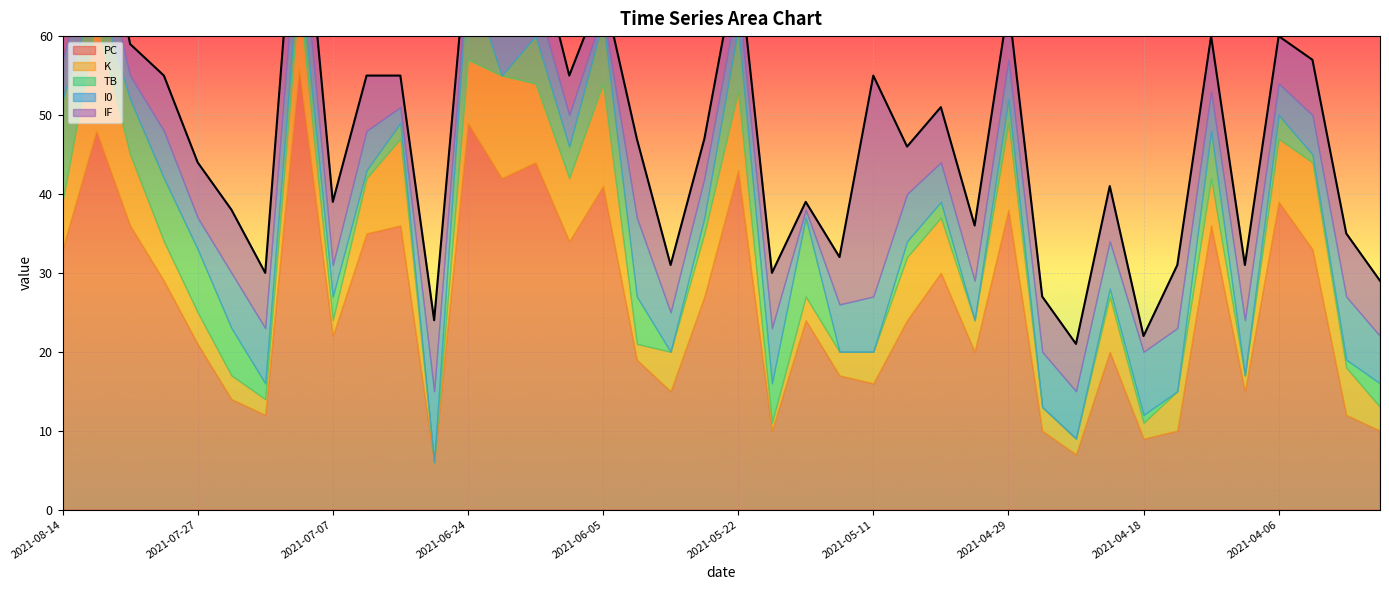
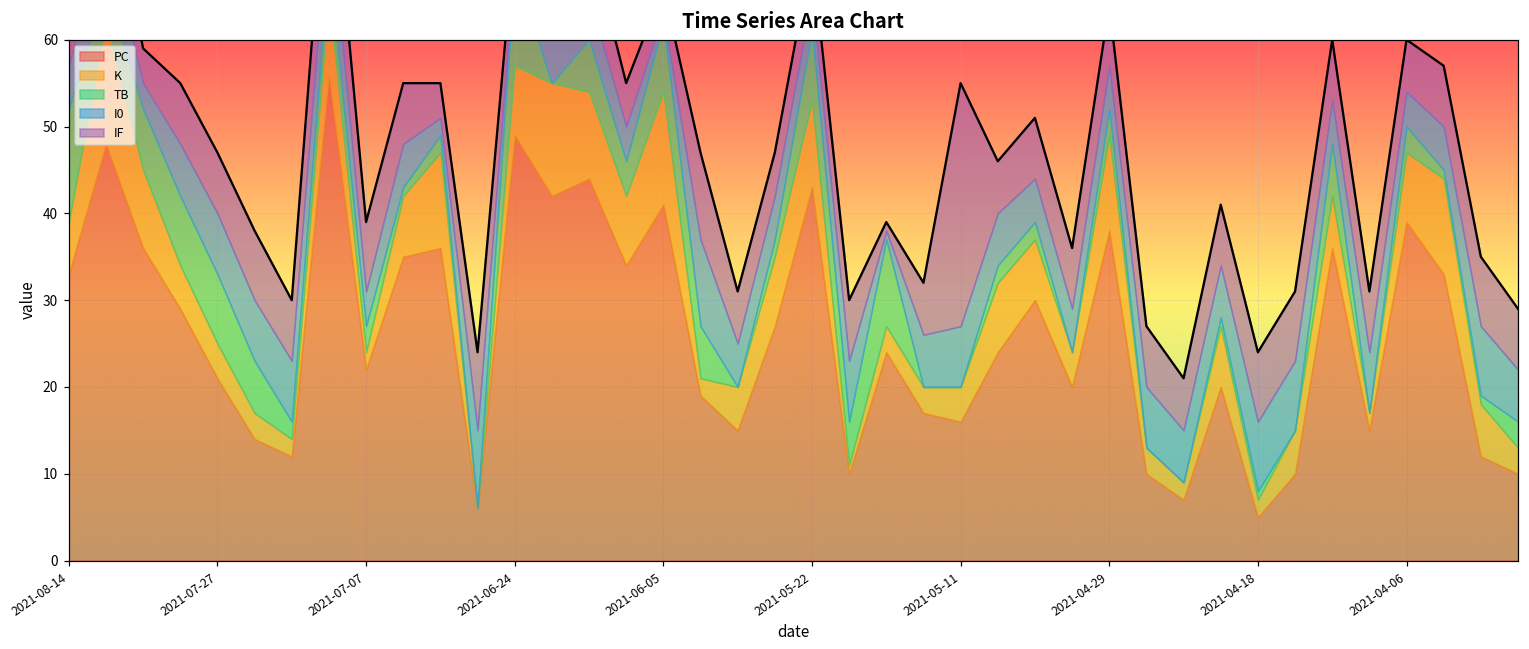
  {
    "PC": {
      "2021-08-14": 33,
      "2021-07-27": 21,
      "2021-07-07": 22,
      "2021-06-24": 49,
      "2021-06-05": 41,
      "2021-05-22": 43,
      "2021-05-11": 16,
      "2021-04-29": 38,
-     "2021-04-18": 9,
+     "2021-04-18": 5,
      "2021-04-06": 39
    },
    "K": {
      "2021-08-14": 6,
      "2021-07-27": 4,
      "2021-07-07": 2,
      "2021-06-24": 8,
      "2021-06-05": 13,
      "2021-05-22": 10,
      "2021-04-29": 11,
      "2021-04-18": 2,
      "2021-04-06": 8
    },
    "TB": {
      "2021-08-14": 13,
      "2021-07-27": 8,
      "2021-07-07": 3,
      "2021-04-29": 3,
      "2021-04-18": 1,
      "2021-04-06": 3
    },
    "I0": {
      "2021-08-14": 5,
-     "2021-07-27": 4,
+     "2021-07-27": 7,
      "2021-07-07": 4,
      "2021-05-11": 7,
      "2021-04-29": 5,
      "2021-04-18": 8,
      "2021-04-06": 4
    },
    "IF": {
      "2021-07-27": 7,
      "2021-07-07": 8,
      "2021-05-11": 28,
-     "2021-04-18": 2,
+     "2021-04-18": 8,
      "2021-04-06": 6
    }
  }
